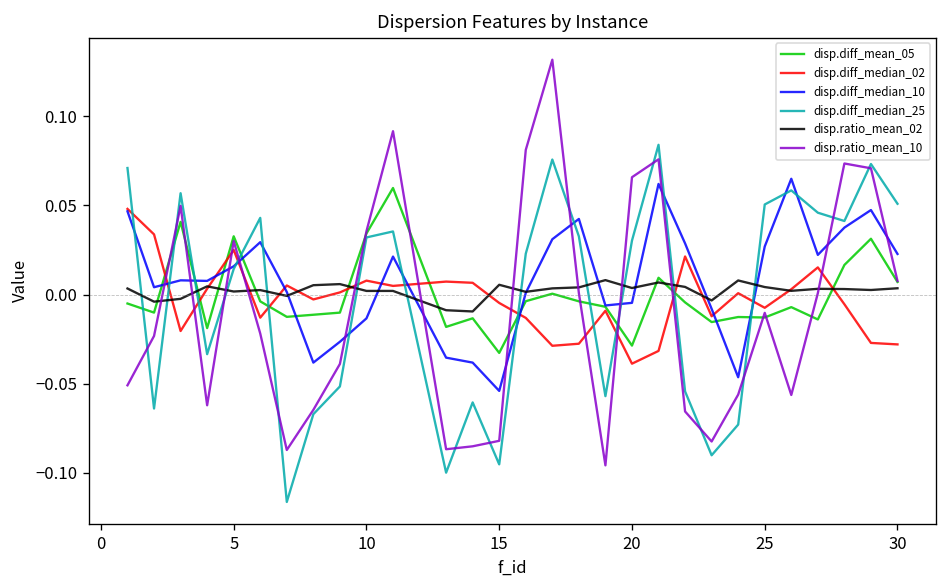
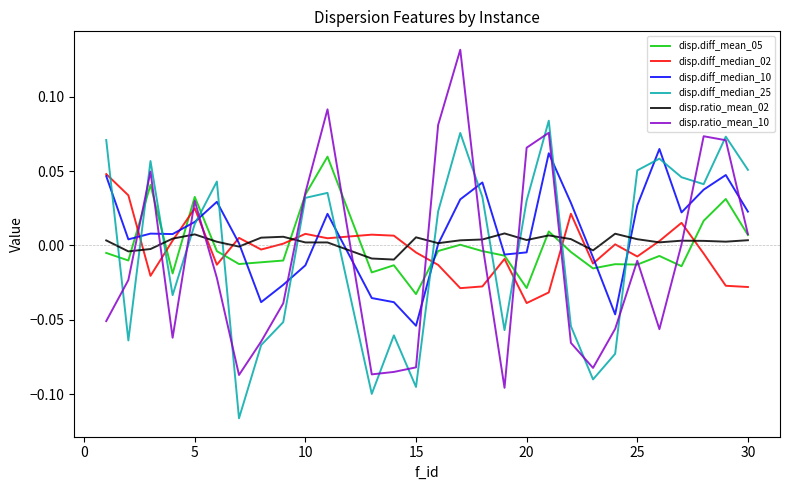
  {
    "disp.diff_mean_05": {
      "5": 0.033,
      "15": -0.033,
      "20": -0.029,
      "25": -0.013
    },
    "disp.diff_median_02": {
      "5": 0.025,
      "10": 0.008,
      "15": -0.005,
      "20": -0.039,
      "25": -0.007,
      "30": -0.028
    },
    "disp.diff_median_10": {
      "10": -0.013,
      "15": -0.054,
      "20": -0.005,
      "25": 0.027,
      "30": 0.023
    },
    "disp.diff_median_25": {
      "10": 0.032,
      "15": -0.095,
      "20": 0.030,
      "25": 0.051,
      "30": 0.051
    },
    "disp.ratio_mean_02": {
-     "5": 0.002,
+     "5": 0.007,
      "10": 0.002,
      "15": 0.005,
      "20": 0.004,
      "25": 0.004,
      "30": 0.004
    },
    "disp.ratio_mean_10": {
      "5": 0.030,
      "15": -0.082,
      "20": 0.066,
      "25": -0.010
    }
  }
